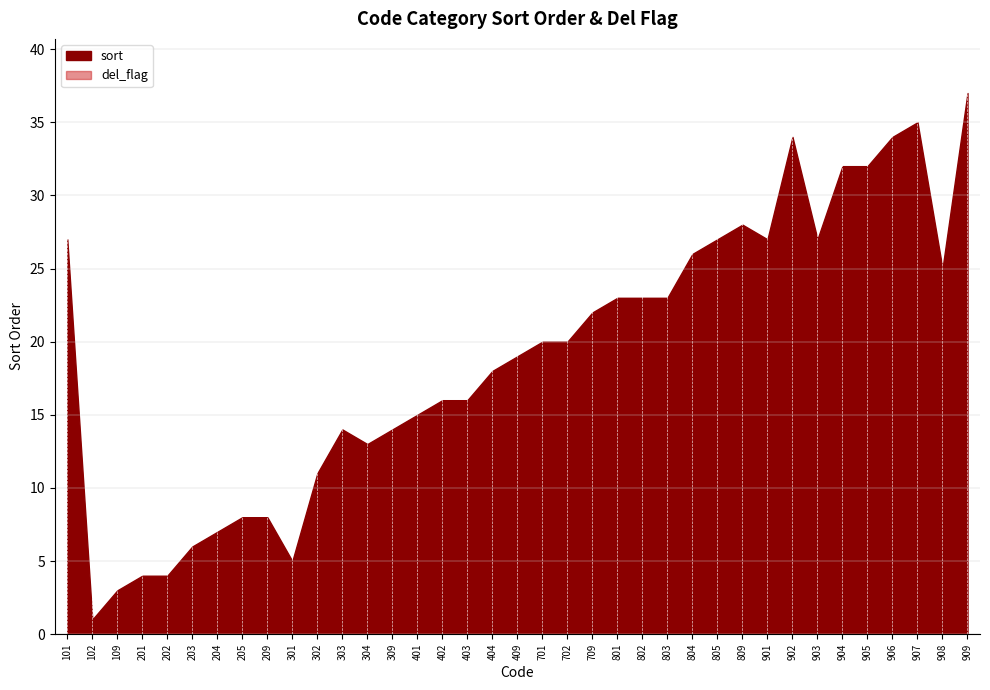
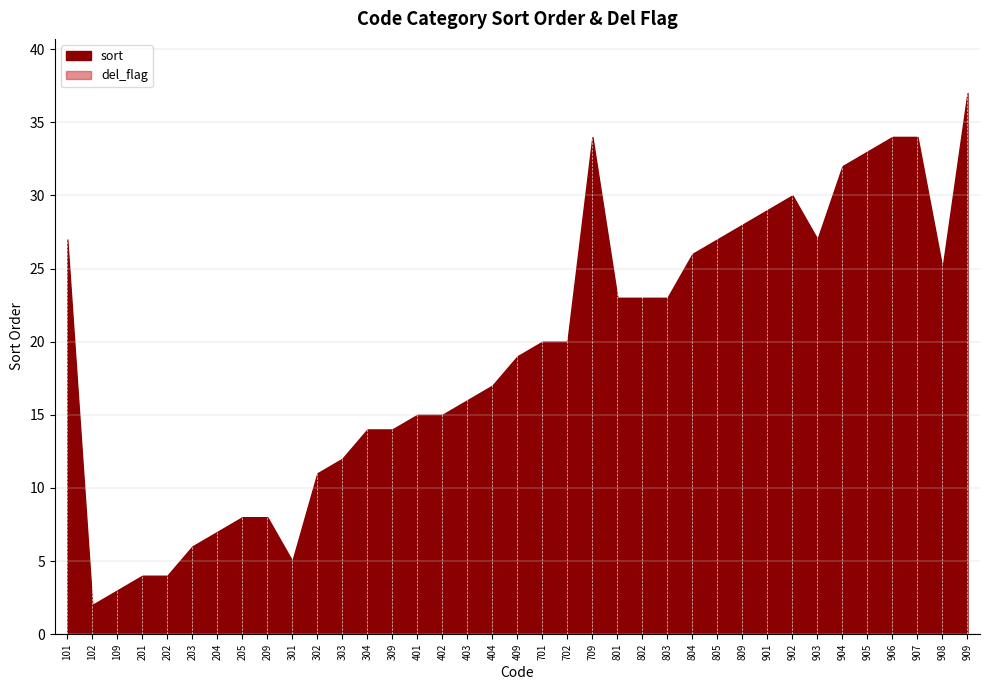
  {
    "sort": {
      "101": 27,
-     "102": 1,
+     "102": 2,
      "109": 3,
      "201": 4,
      "202": 4,
      "203": 6,
      "204": 7,
      "205": 8,
      "209": 8,
      "301": 5,
      "302": 11,
-     "303": 14,
-     "304": 13,
+     "303": 12,
+     "304": 14,
      "309": 14,
      "401": 15,
-     "402": 16,
+     "402": 15,
      "403": 16,
-     "404": 18,
+     "404": 17,
      "409": 19,
      "701": 20,
      "702": 20,
-     "709": 22,
+     "709": 34,
      "801": 23,
      "802": 23,
      "803": 23,
      "804": 26,
      "805": 27,
      "809": 28,
-     "901": 27,
-     "902": 34,
+     "901": 29,
+     "902": 30,
      "903": 27,
      "904": 32,
-     "905": 32,
+     "905": 33,
      "906": 34,
-     "907": 35,
+     "907": 34,
      "908": 25,
      "909": 37
    },
    "del_flag": {
      "101": 0,
      "102": 0,
      "109": 0,
      "201": 0,
      "202": 0,
      "203": 0,
      "204": 0,
      "205": 0,
      "209": 0,
      "301": 0,
      "302": 0,
      "303": 0,
      "304": 0,
      "309": 0,
      "401": 0,
      "402": 0,
      "403": 0,
      "404": 0,
      "409": 0,
      "701": 0,
      "702": 0,
      "709": 0,
      "801": 0,
      "802": 0,
      "803": 0,
      "804": 0,
      "805": 0,
      "809": 0,
      "901": 0,
      "902": 0,
      "903": 0,
      "904": 0,
      "905": 0,
      "906": 0,
      "907": 0,
      "908": 0,
      "909": 0
    }
  }
